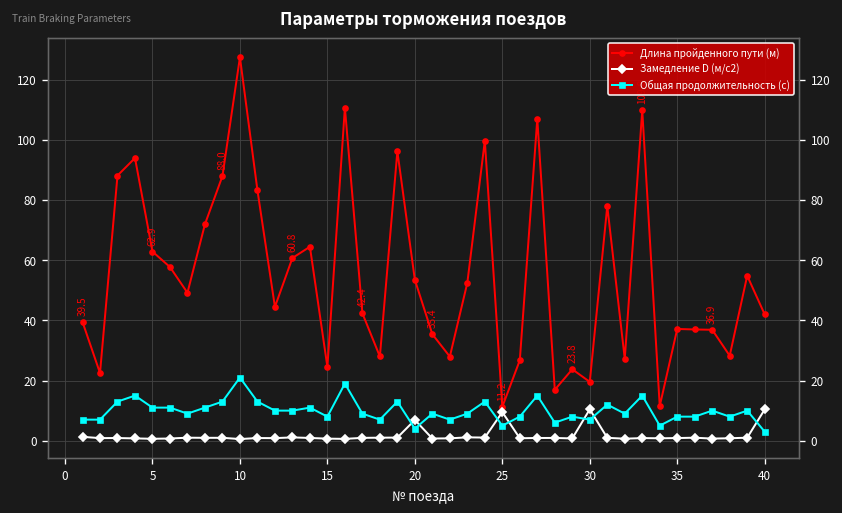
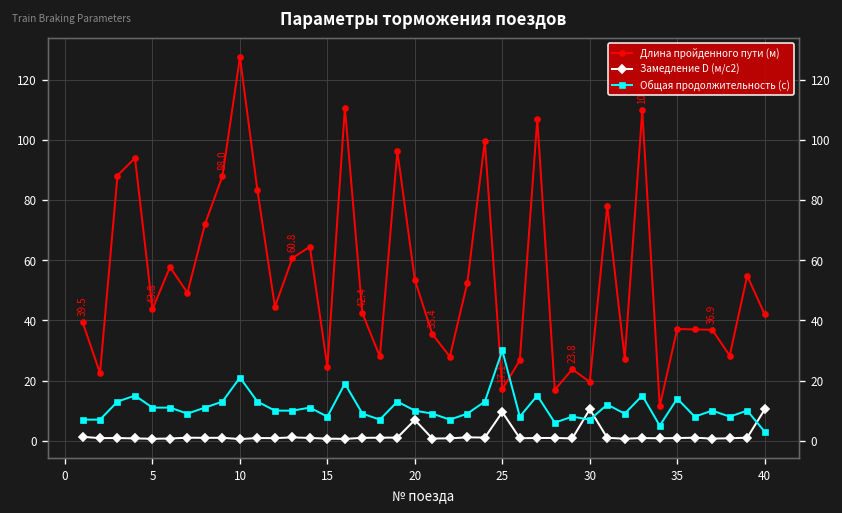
  {
    "Длина пройденного пути (м)": {
-     "5": 62.9,
-     "25": 11.2
+     "5": 43.8,
+     "25": 17.1
    },
    "Замедление D (м/с2)": {
      "5": 1,
      "10": 1,
      "15": 1,
      "20": 7,
      "25": 10,
      "30": 10,
      "35": 1,
      "40": 10
    },
    "Общая продолжительность (с)": {
      "5": 11,
      "10": 21,
      "15": 8,
-     "20": 4,
-     "25": 5,
+     "20": 10,
+     "25": 30,
      "30": 7,
-     "35": 8,
+     "35": 14,
      "40": 3
    }
  }
